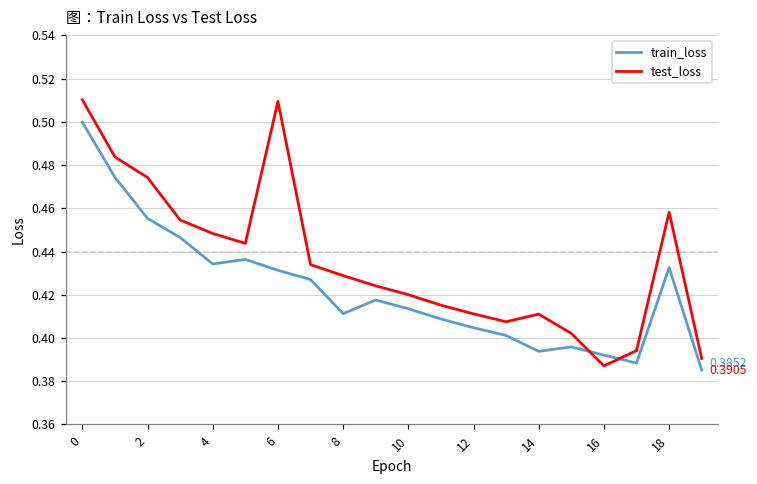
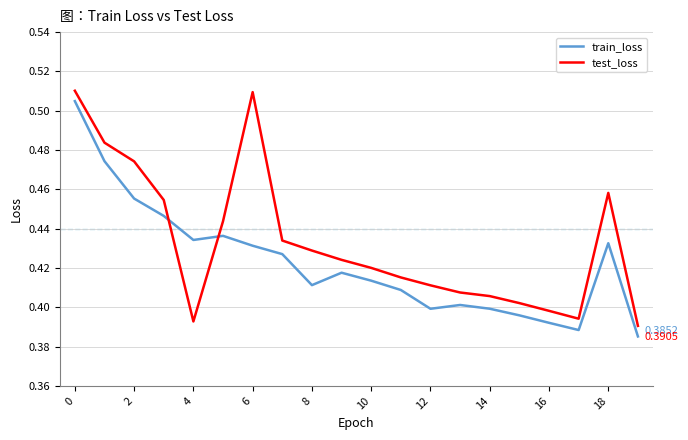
  {
    "train_loss": {
-     "0": 0.500,
+     "0": 0.505,
      "2": 0.455,
      "4": 0.434,
      "6": 0.431,
      "8": 0.411,
      "10": 0.414,
-     "12": 0.405,
-     "14": 0.394,
+     "12": 0.399,
+     "14": 0.399,
      "16": 0.392,
      "18": 0.433
    },
    "test_loss": {
      "0": 0.510,
      "2": 0.474,
-     "4": 0.448,
+     "4": 0.393,
      "6": 0.509,
      "8": 0.429,
      "10": 0.420,
      "12": 0.411,
-     "14": 0.411,
-     "16": 0.387,
+     "14": 0.406,
+     "16": 0.398,
      "18": 0.458
    }
  }
